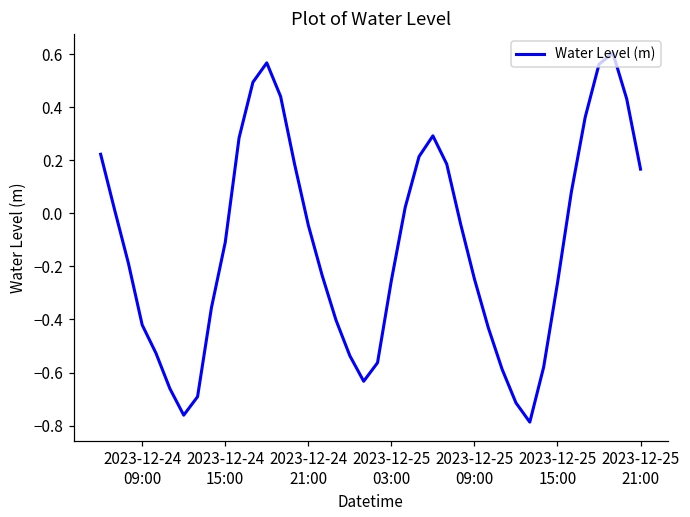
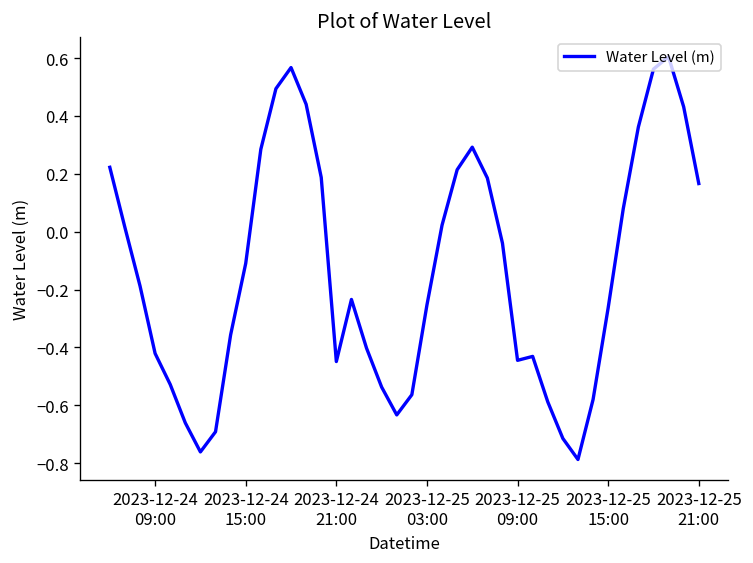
  {
    "2023-12-24 09:00": -0.42,
    "2023-12-24 15:00": -0.11,
-   "2023-12-24 21:00": -0.04,
+   "2023-12-24 21:00": -0.45,
    "2023-12-25 03:00": -0.25,
-   "2023-12-25 09:00": -0.25,
+   "2023-12-25 09:00": -0.44,
    "2023-12-25 15:00": -0.26,
    "2023-12-25 21:00": 0.17
  }
